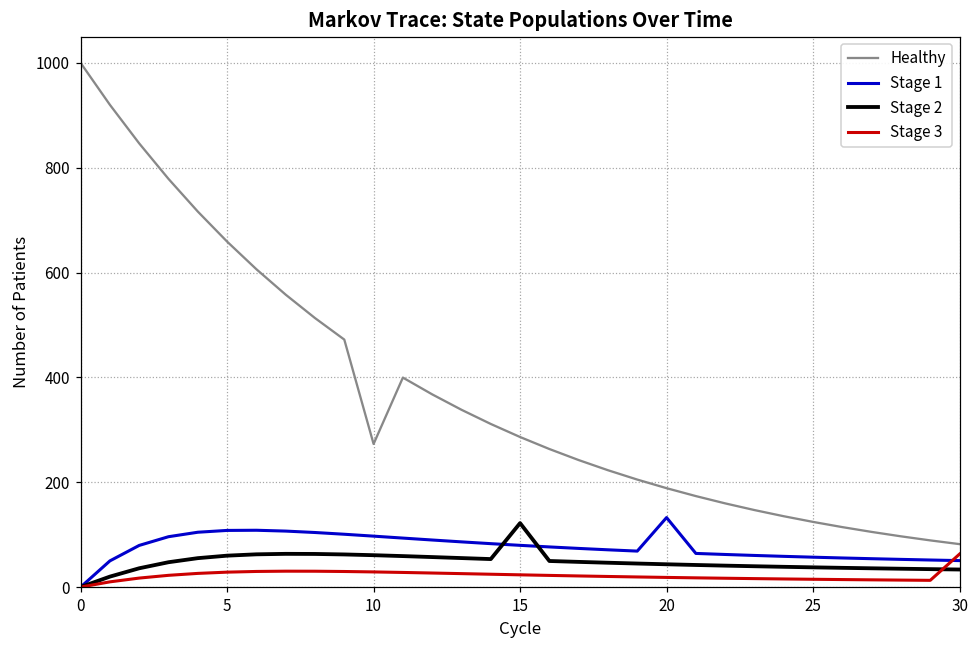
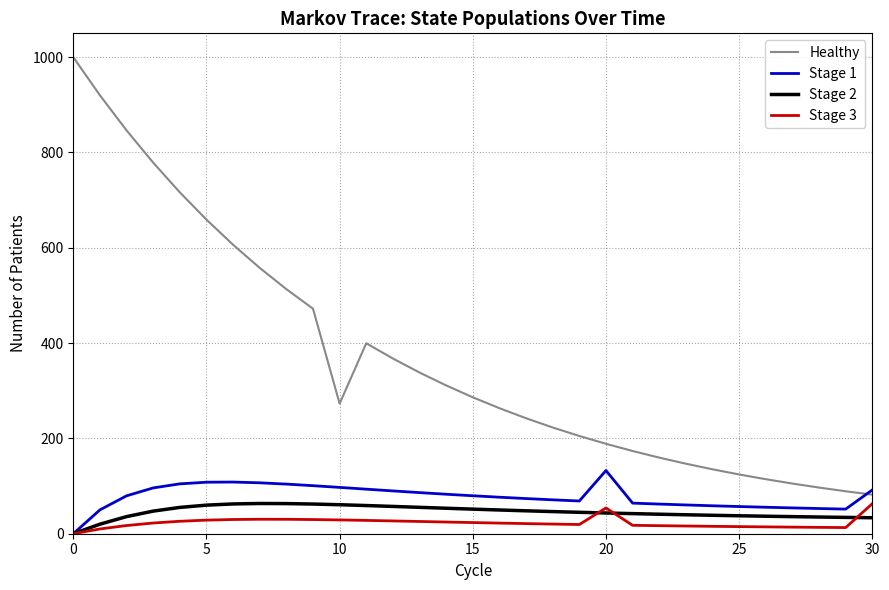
  {
    "Healthy": {
      "0": 1000,
      "5": 660,
      "10": 270,
      "15": 290,
      "20": 190,
      "25": 120,
      "30": 80
    },
    "Stage 1": {
      "5": 110,
      "10": 100,
      "15": 80,
      "20": 130,
      "25": 60,
-     "30": 50
+     "30": 90
    },
    "Stage 2": {
      "5": 60,
      "10": 60,
-     "15": 120,
+     "15": 50,
      "20": 40,
      "25": 40,
      "30": 30
    },
    "Stage 3": {
      "5": 30,
      "10": 30,
      "15": 20,
-     "20": 20,
+     "20": 50,
      "25": 10,
      "30": 60
    }
  }
